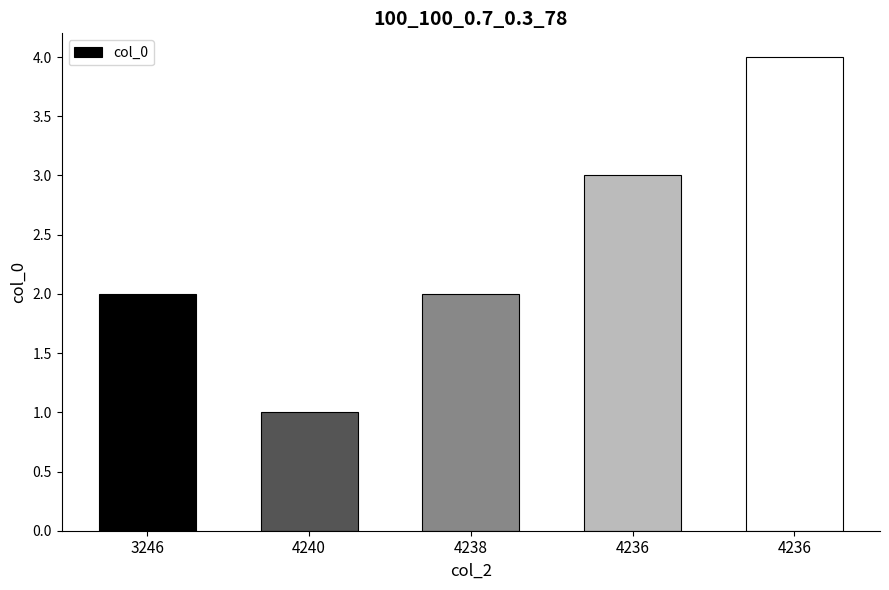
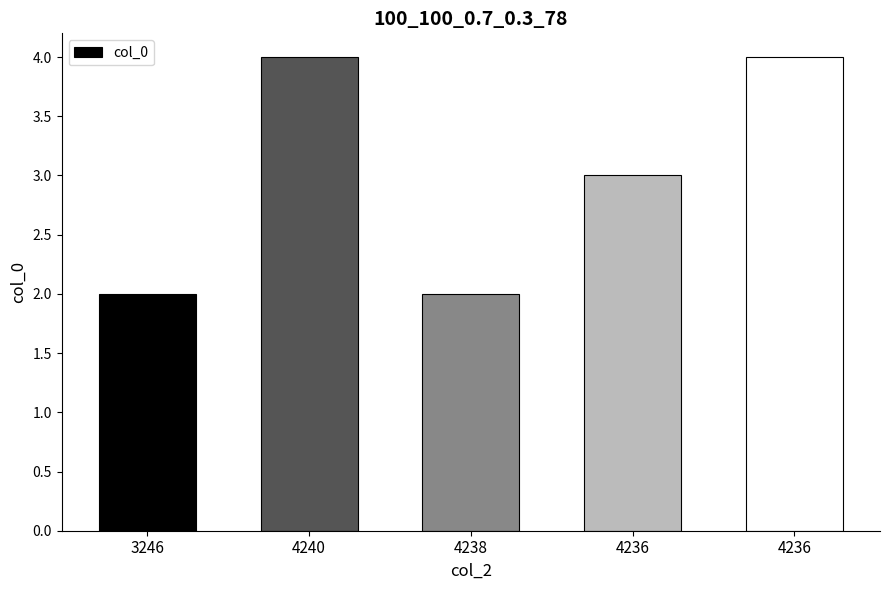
  {
    "3246": 2,
-   "4240": 1,
+   "4240": 4,
    "4238": 2
  }
